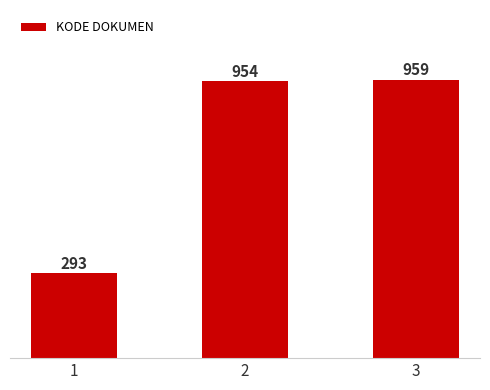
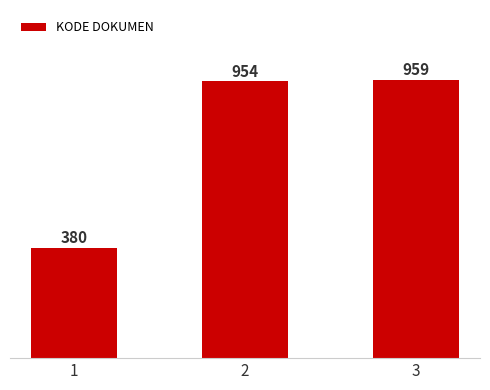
  {
-   "1": 293,
+   "1": 380,
    "2": 954,
    "3": 959
  }
